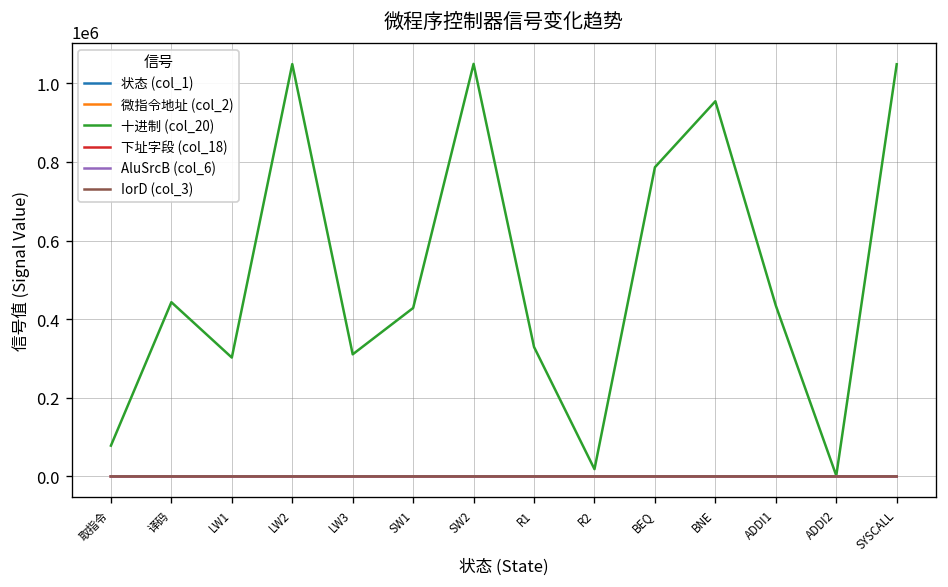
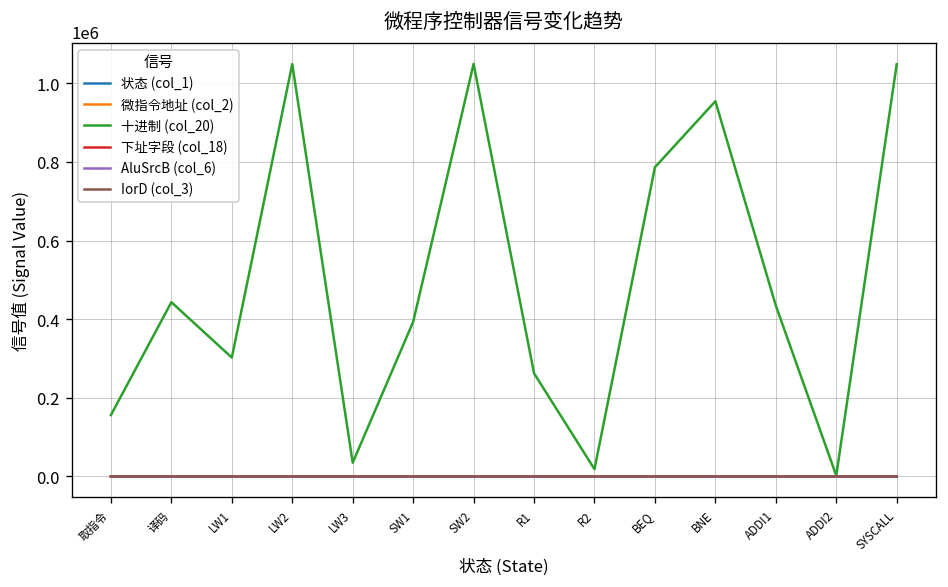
  {
    "IorD (col_3)": {
      "取指令": 0,
      "译码": 0,
      "LW1": 0,
      "LW2": 0,
      "LW3": 0,
      "SW1": 0,
      "SW2": 0,
      "R1": 0,
      "R2": 0,
      "BEQ": 0,
      "BNE": 0,
      "ADDI1": 0,
      "SYSCALL": 0
    },
    "十进制 (col_20)": {
-     "取指令": 80000,
+     "取指令": 160000,
      "译码": 440000,
      "LW1": 300000,
      "LW2": 1050000,
-     "LW3": 310000,
-     "SW1": 430000,
+     "LW3": 30000,
+     "SW1": 390000,
      "SW2": 1050000,
-     "R1": 330000,
+     "R1": 260000,
      "R2": 20000,
      "BEQ": 790000,
      "BNE": 950000,
      "ADDI1": 430000,
      "SYSCALL": 1050000
    }
  }
